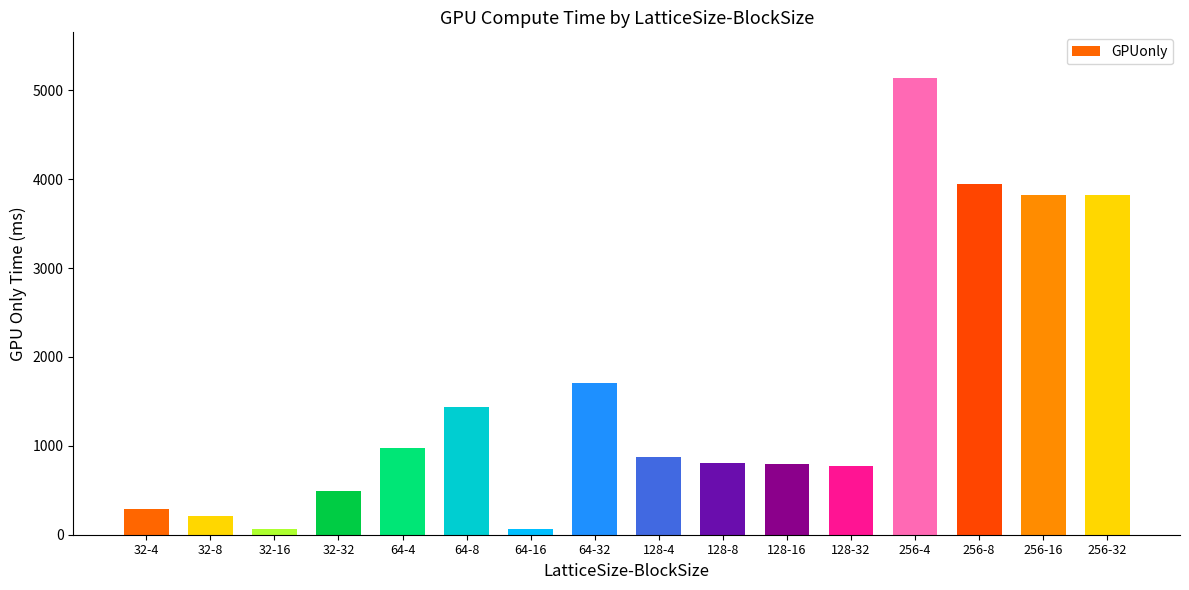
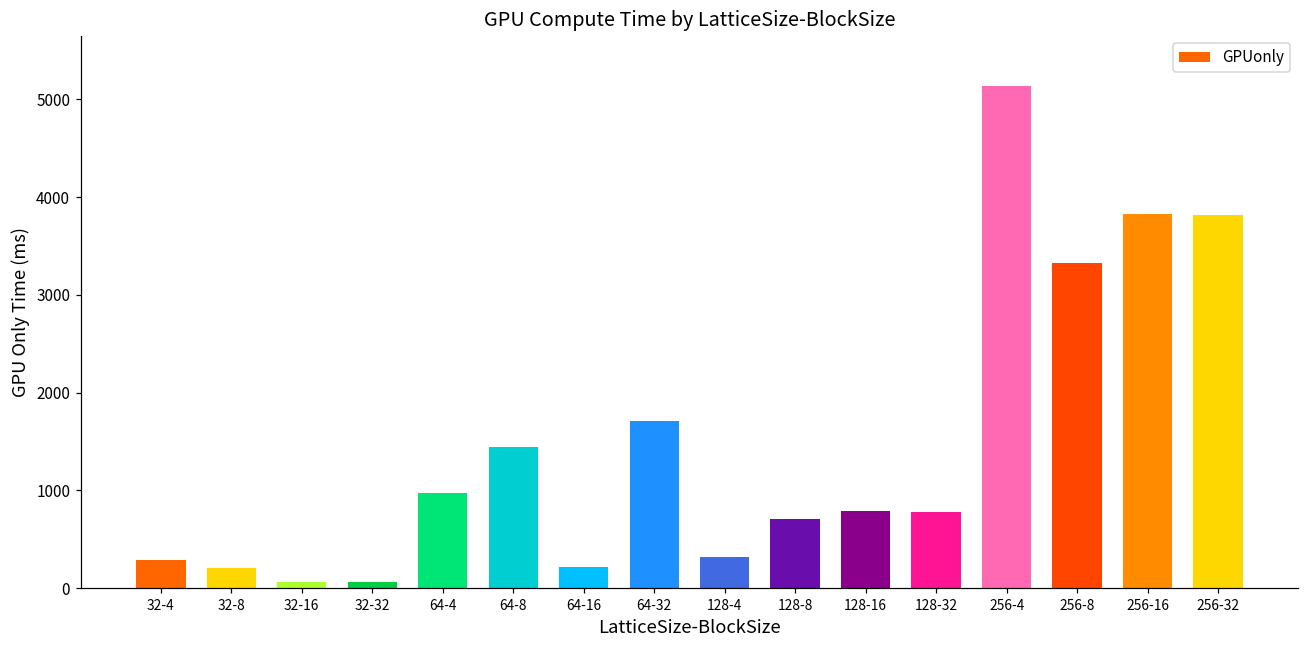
  {
    "32-4": 300,
    "32-8": 200,
    "32-16": 100,
-   "32-32": 500,
+   "32-32": 100,
    "64-4": 1000,
    "64-8": 1400,
-   "64-16": 100,
+   "64-16": 200,
    "64-32": 1700,
-   "128-4": 900,
-   "128-8": 800,
+   "128-4": 300,
+   "128-8": 700,
    "128-16": 800,
    "128-32": 800,
    "256-4": 5100,
-   "256-8": 3900,
+   "256-8": 3300,
    "256-16": 3800,
    "256-32": 3800
  }
